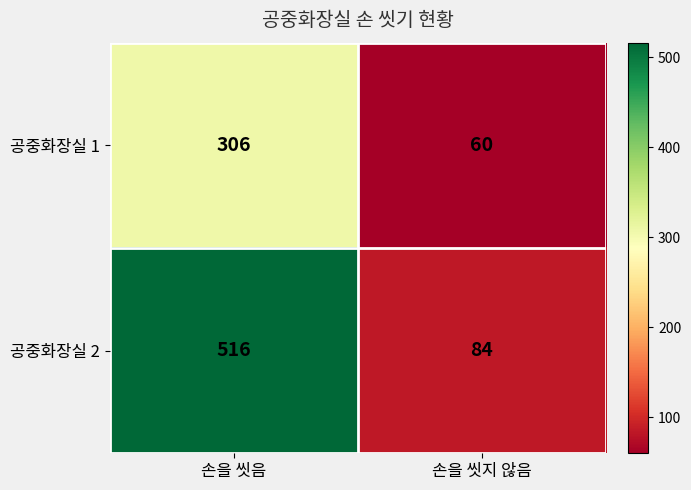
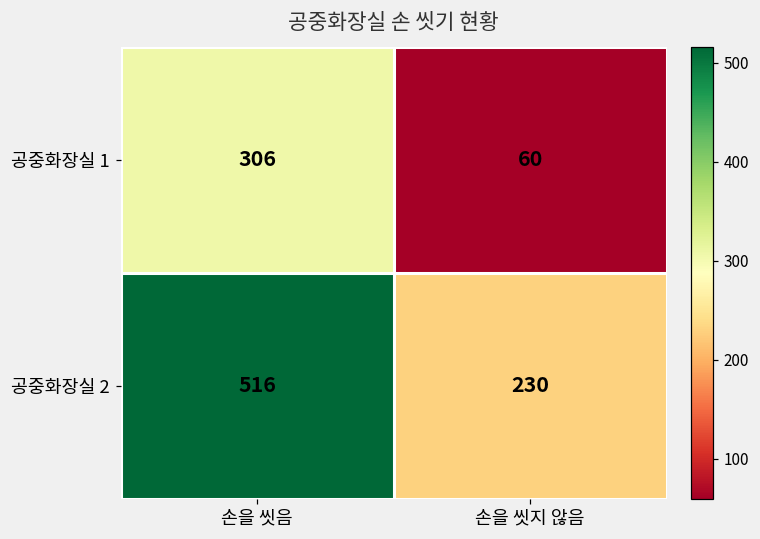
  {
    "공중화장실 1": {
      "손을 씻음": 306,
      "손을 씻지 않음": 60
    },
    "공중화장실 2": {
      "손을 씻음": 516,
-     "손을 씻지 않음": 84
+     "손을 씻지 않음": 230
    }
  }
